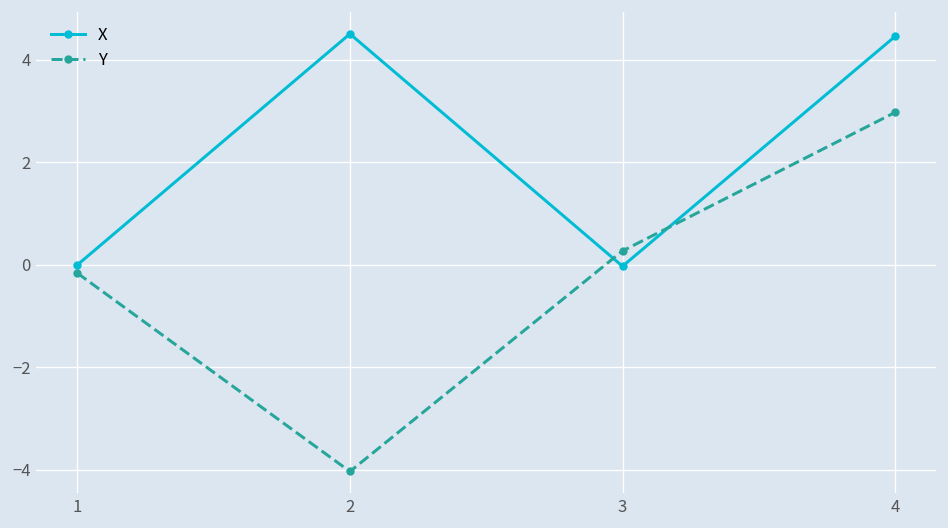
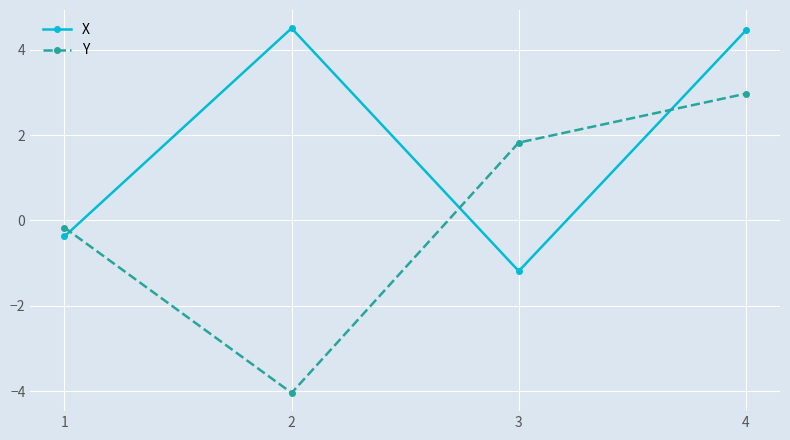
  {
    "X": {
-     "1": 0.0,
+     "1": -0.4,
      "2": 4.5,
-     "3": 0.0,
+     "3": -1.2,
      "4": 4.5
    },
    "Y": {
      "1": -0.2,
      "2": -4.0,
-     "3": 0.3,
+     "3": 1.8,
      "4": 3.0
    }
  }
